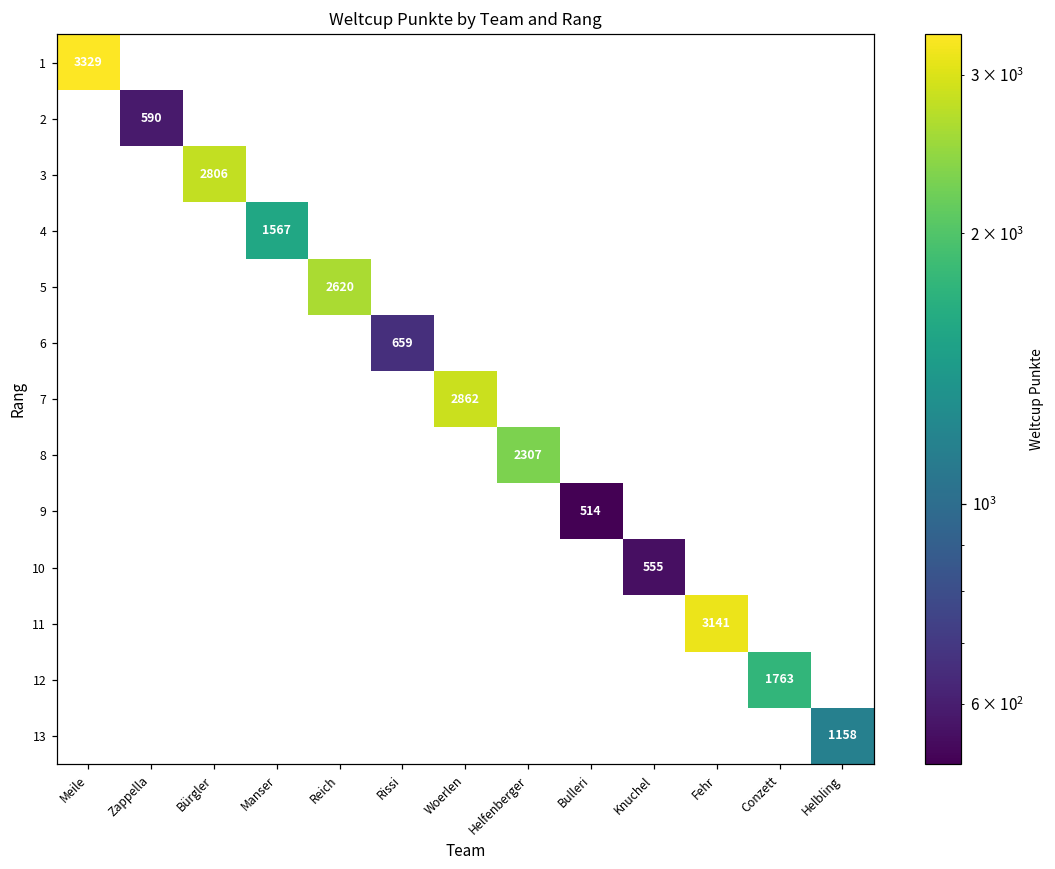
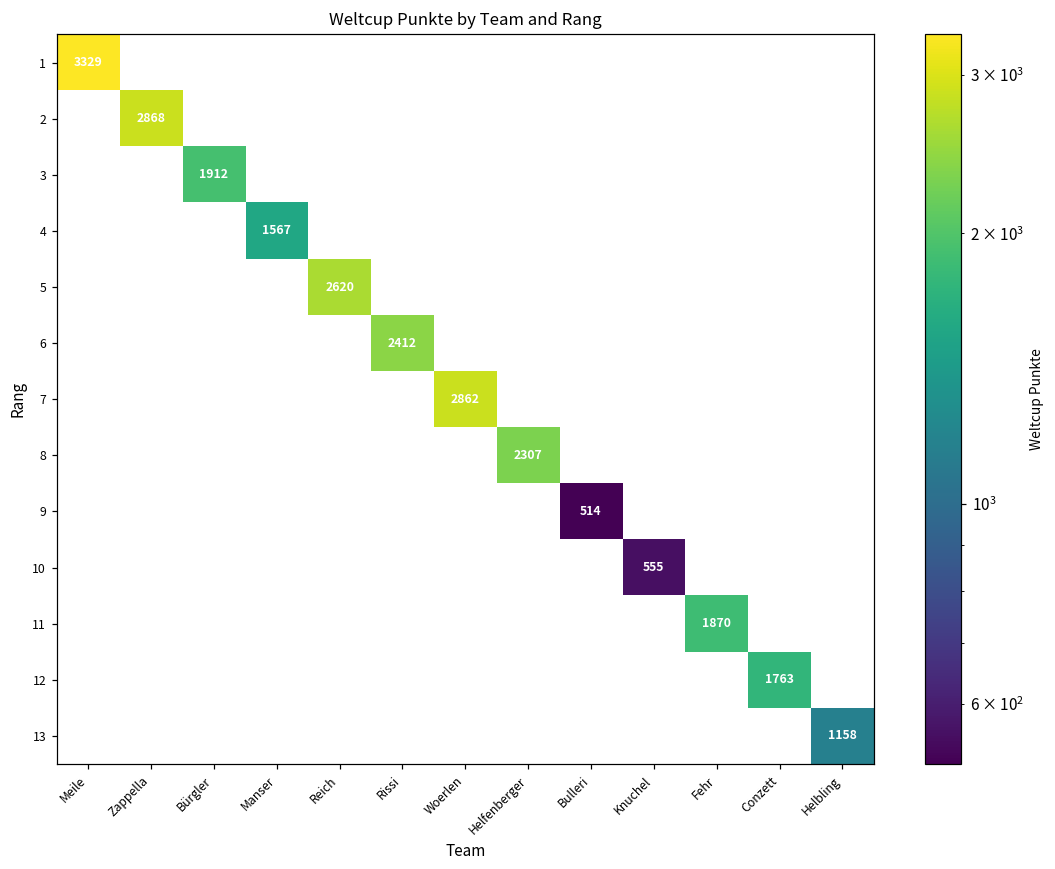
  {
    "1": {
      "Meile": 3329
    },
    "2": {
-     "Zappella": 590
+     "Zappella": 2868
    },
    "3": {
-     "Bürgler": 2806
+     "Bürgler": 1912
    },
    "4": {
      "Manser": 1567
    },
    "5": {
      "Reich": 2620
    },
    "6": {
-     "Rissi": 659
+     "Rissi": 2412
    },
    "7": {
      "Woerlen": 2862
    },
    "8": {
      "Helfenberger": 2307
    },
    "9": {
      "Bulleri": 514
    },
    "10": {
      "Knuchel": 555
    },
    "11": {
-     "Fehr": 3141
+     "Fehr": 1870
    },
    "12": {
      "Conzett": 1763
    },
    "13": {
      "Helbling": 1158
    }
  }
